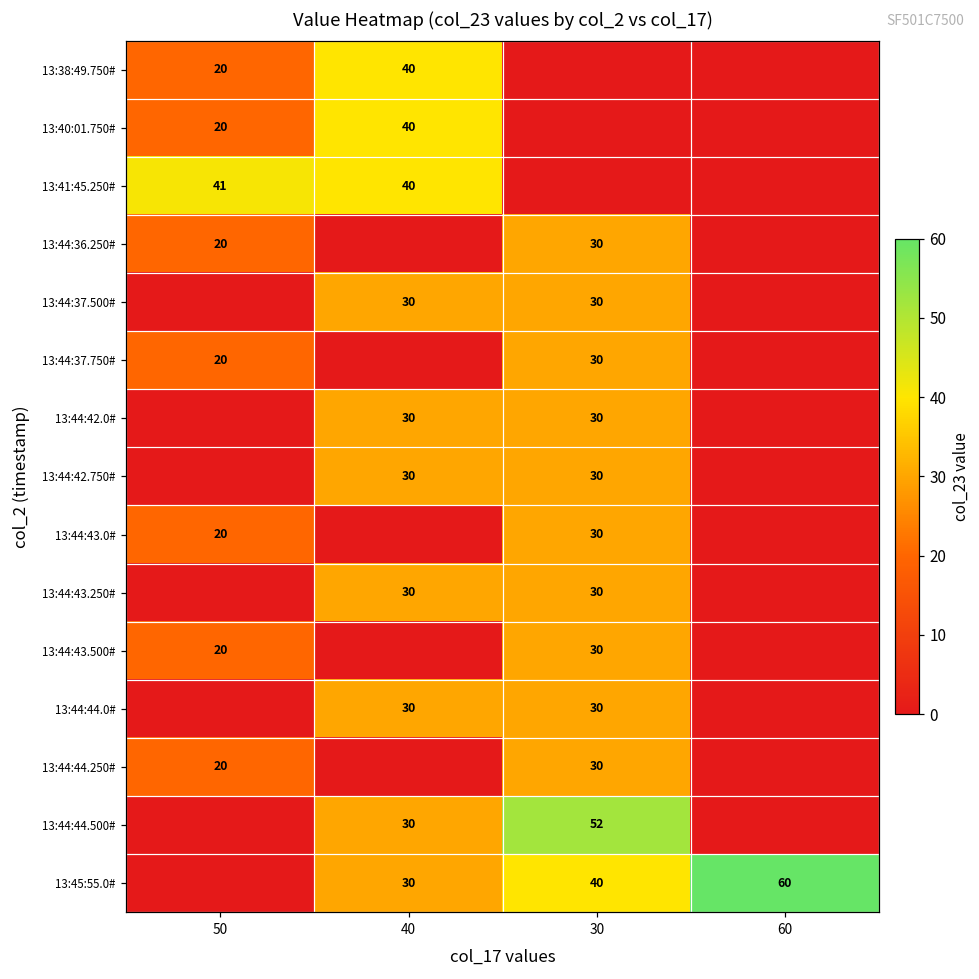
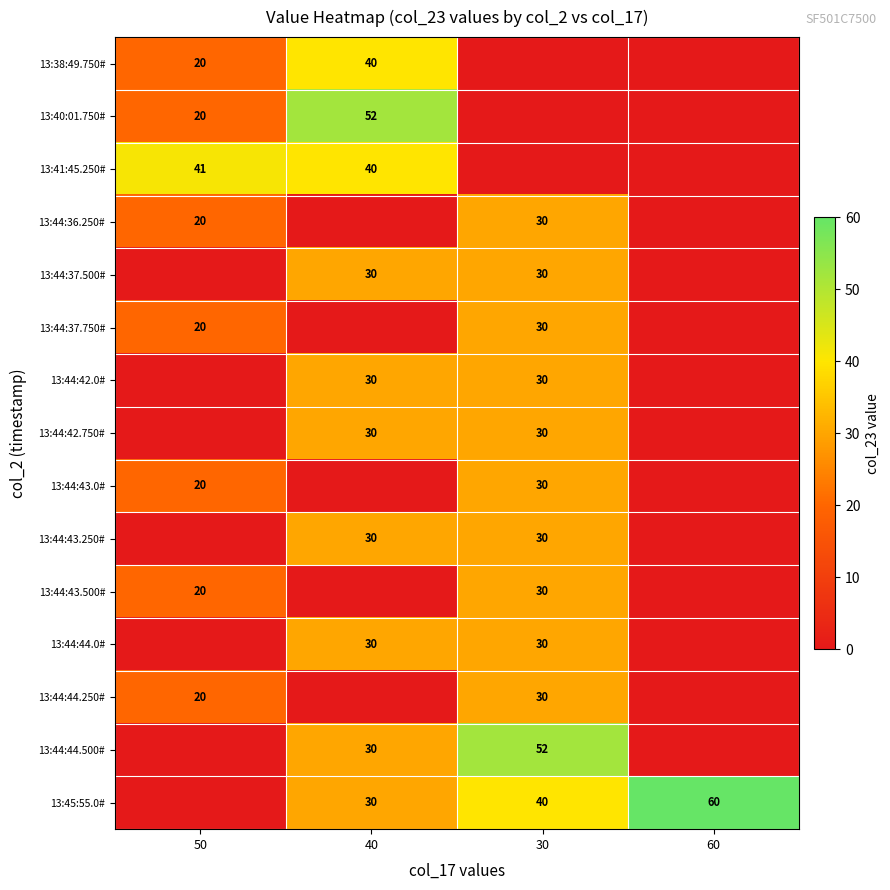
  {
    "13:38:49.750#": {
      "50": 20,
      "40": 40
    },
    "13:40:01.750#": {
      "50": 20,
-     "40": 40
+     "40": 52
    },
    "13:41:45.250#": {
      "50": 41,
      "40": 40
    },
    "13:44:36.250#": {
      "50": 20,
      "30": 30
    },
    "13:44:37.500#": {
      "40": 30,
      "30": 30
    },
    "13:44:37.750#": {
      "50": 20,
      "30": 30
    },
    "13:44:42.0#": {
      "40": 30,
      "30": 30
    },
    "13:44:42.750#": {
      "40": 30,
      "30": 30
    },
    "13:44:43.0#": {
      "50": 20,
      "30": 30
    },
    "13:44:43.250#": {
      "40": 30,
      "30": 30
    },
    "13:44:43.500#": {
      "50": 20,
      "30": 30
    },
    "13:44:44.0#": {
      "40": 30,
      "30": 30
    },
    "13:44:44.250#": {
      "50": 20,
      "30": 30
    },
    "13:44:44.500#": {
      "40": 30,
      "30": 52
    },
    "13:45:55.0#": {
      "40": 30,
      "30": 40,
      "60": 60
    }
  }
